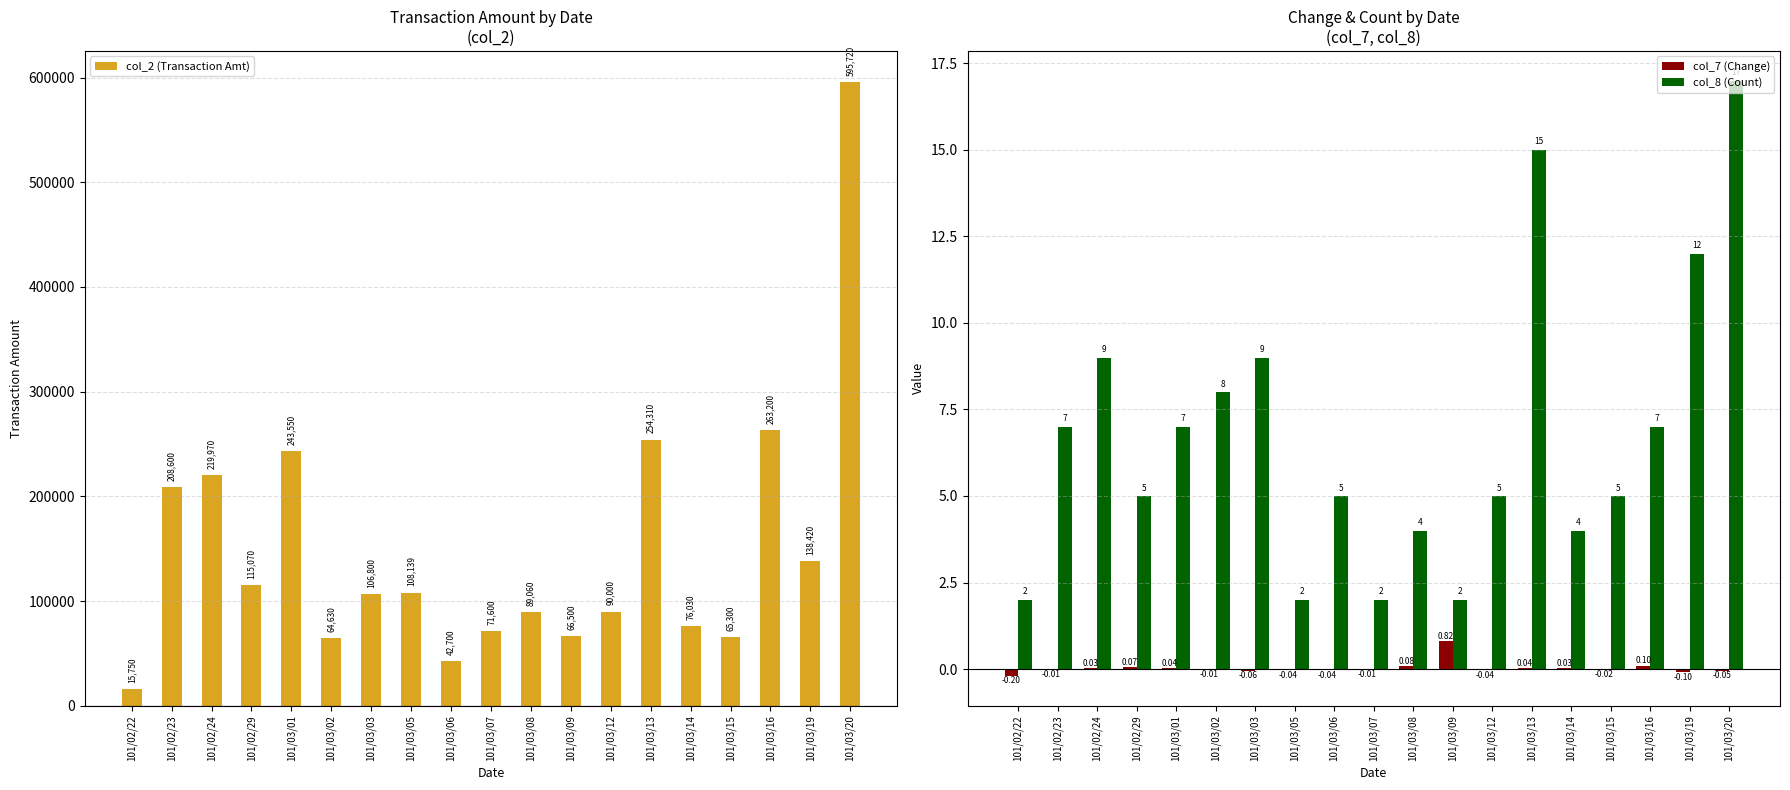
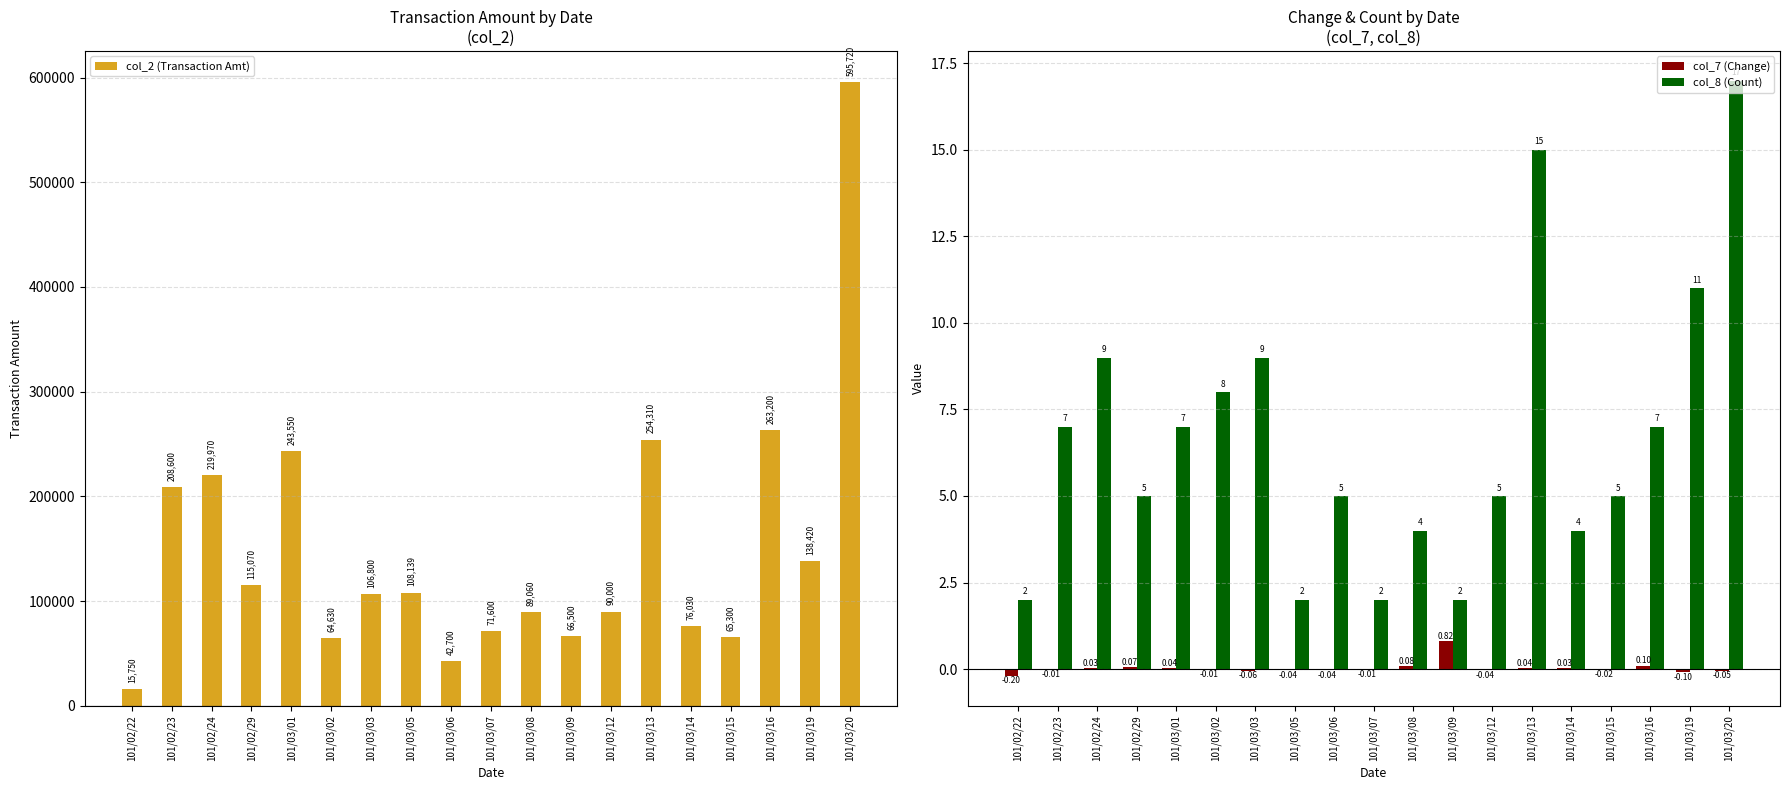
  {
    "Transaction Amount by Date (col_2)": {
      "101/02/22": "15,750",
      "101/02/23": "208,600",
      "101/02/24": "219,970",
      "101/02/29": "115,070",
      "101/03/01": "243,550",
      "101/03/02": "64,630",
      "101/03/03": "106,800",
      "101/03/05": "108,139",
      "101/03/06": "42,700",
      "101/03/07": "71,600",
      "101/03/08": "89,060",
      "101/03/09": "66,500",
      "101/03/12": "90,000",
      "101/03/13": "254,310",
      "101/03/14": "76,030",
      "101/03/15": "65,300",
      "101/03/16": "263,200",
      "101/03/19": "138,420",
      "101/03/20": "595,720"
    },
    "Change & Count by Date (col_7, col_8)": {
      "col_7 (Change)": {
        "101/02/22": "-0.20",
        "101/02/23": "-0.01",
        "101/02/24": "0.03",
        "101/02/29": "0.07",
        "101/03/01": "0.04",
        "101/03/02": "-0.01",
        "101/03/03": "-0.06",
        "101/03/05": "-0.04",
        "101/03/06": "-0.04",
        "101/03/07": "-0.01",
        "101/03/08": "0.08",
        "101/03/09": "0.82",
        "101/03/12": "-0.04",
        "101/03/13": "0.04",
        "101/03/14": "0.03",
        "101/03/15": "-0.02",
        "101/03/16": "0.10",
        "101/03/19": "-0.10",
        "101/03/20": "-0.05"
      },
      "col_8 (Count)": {
        "101/02/22": "2",
        "101/02/23": "7",
        "101/02/24": "9",
        "101/02/29": "5",
        "101/03/01": "7",
        "101/03/02": "8",
        "101/03/03": "9",
        "101/03/05": "2",
        "101/03/06": "5",
        "101/03/07": "2",
        "101/03/08": "4",
        "101/03/09": "2",
        "101/03/12": "5",
        "101/03/13": "15",
        "101/03/14": "4",
        "101/03/15": "5",
        "101/03/16": "7",
-       "101/03/19": "12"
+       "101/03/19": "11"
      }
    }
  }
